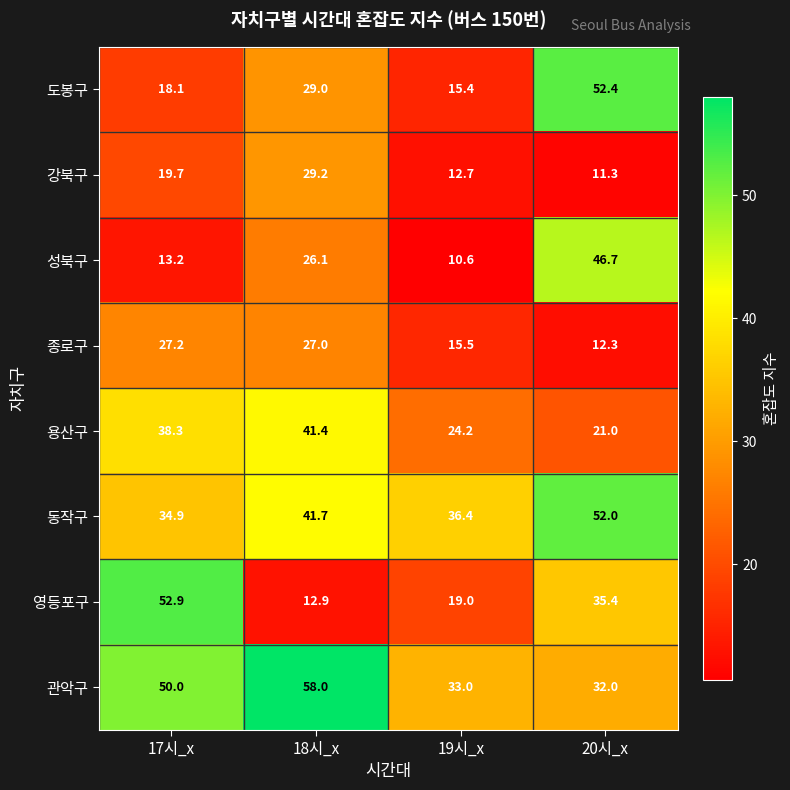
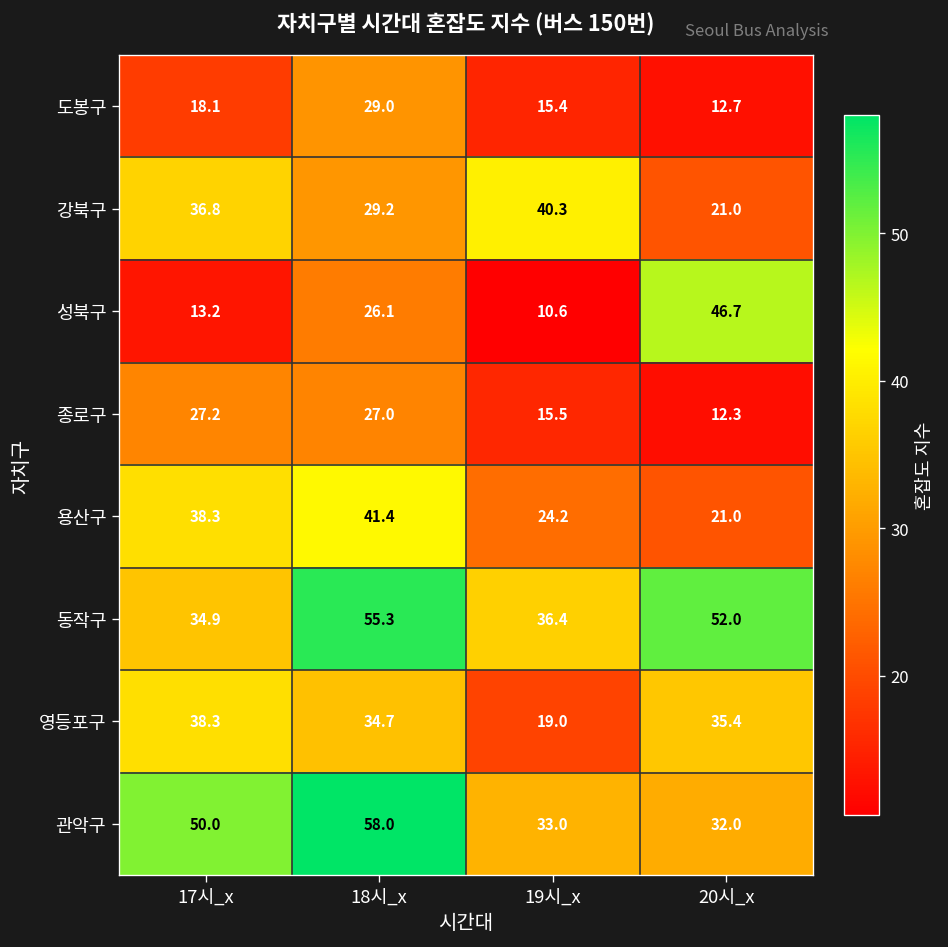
  {
    "도봉구": {
      "17시_x": 18.1,
      "18시_x": 29.0,
      "19시_x": 15.4,
-     "20시_x": 52.4
+     "20시_x": 12.7
    },
    "강북구": {
-     "17시_x": 19.7,
+     "17시_x": 36.8,
      "18시_x": 29.2,
-     "19시_x": 12.7,
-     "20시_x": 11.3
+     "19시_x": 40.3,
+     "20시_x": 21.0
    },
    "성북구": {
      "17시_x": 13.2,
      "18시_x": 26.1,
      "19시_x": 10.6,
      "20시_x": 46.7
    },
    "종로구": {
      "17시_x": 27.2,
      "18시_x": 27.0,
      "19시_x": 15.5,
      "20시_x": 12.3
    },
    "용산구": {
      "17시_x": 38.3,
      "18시_x": 41.4,
      "19시_x": 24.2,
      "20시_x": 21.0
    },
    "동작구": {
      "17시_x": 34.9,
-     "18시_x": 41.7,
+     "18시_x": 55.3,
      "19시_x": 36.4,
      "20시_x": 52.0
    },
    "영등포구": {
-     "17시_x": 52.9,
-     "18시_x": 12.9,
+     "17시_x": 38.3,
+     "18시_x": 34.7,
      "19시_x": 19.0,
      "20시_x": 35.4
    },
    "관악구": {
      "17시_x": 50.0,
      "18시_x": 58.0,
      "19시_x": 33.0,
      "20시_x": 32.0
    }
  }
